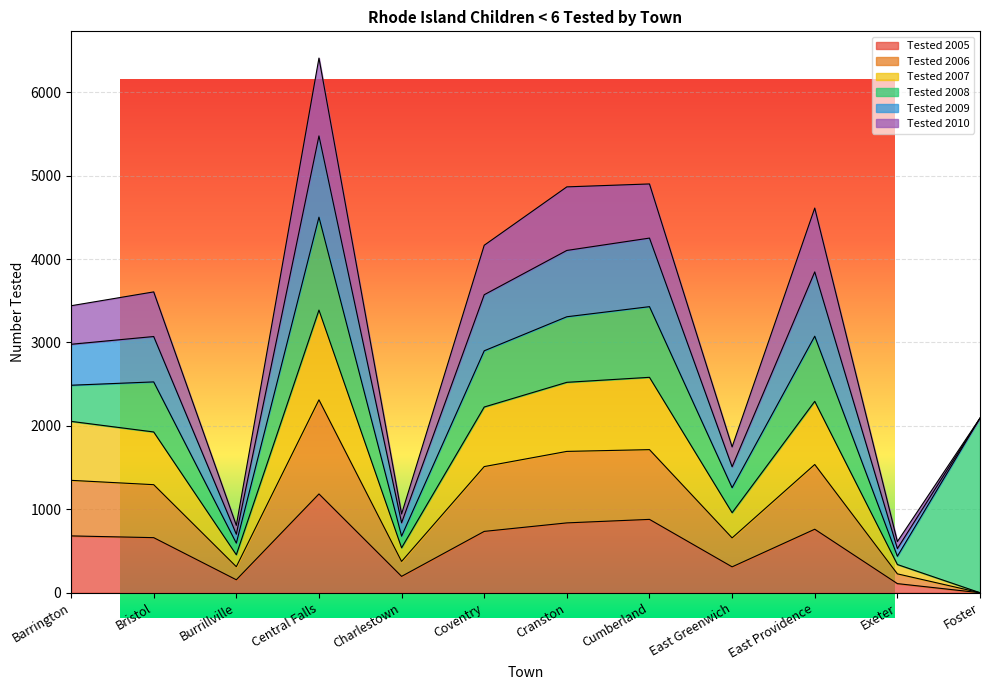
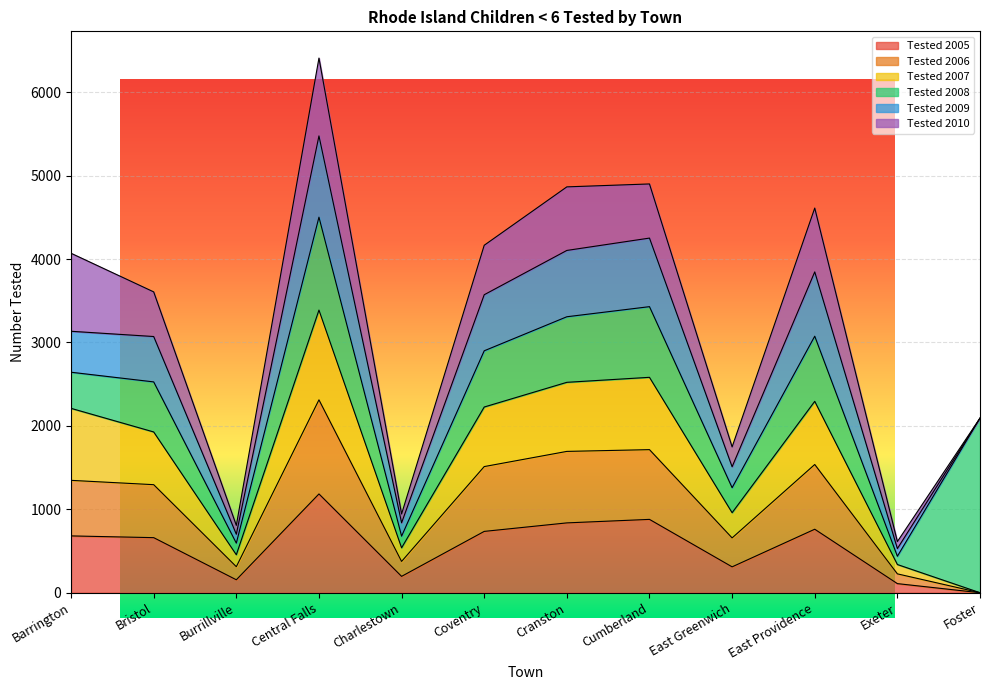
  {
    "Tested 2007": {
-     "Barrington": 700
+     "Barrington": 900
    },
    "Tested 2008": {
      "Barrington": 400
    },
    "Tested 2009": {
      "Barrington": 500
    },
    "Tested 2010": {
-     "Barrington": 500
+     "Barrington": 900
    }
  }
